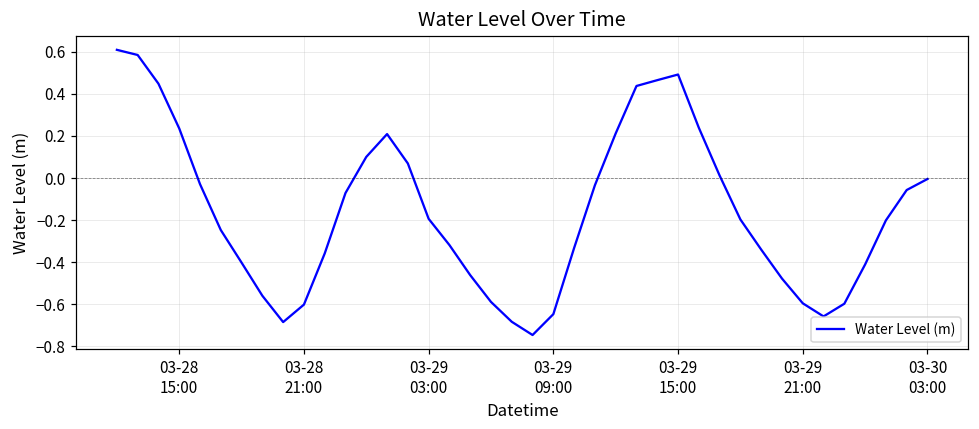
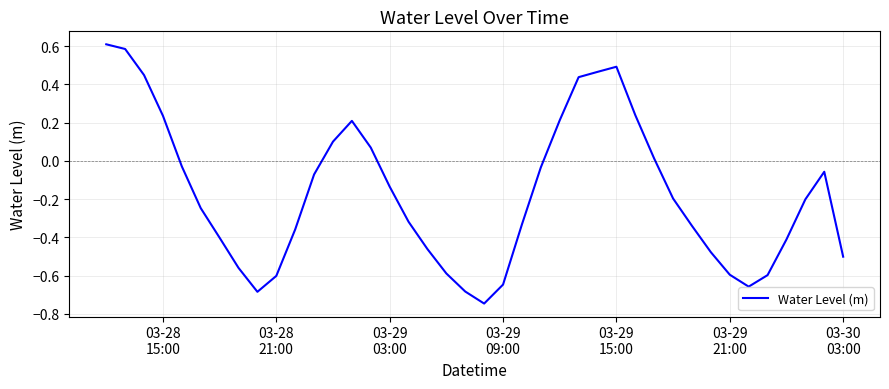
  {
    "03-28 15:00": 0.24,
    "03-28 21:00": -0.60,
-   "03-29 03:00": -0.19,
+   "03-29 03:00": -0.13,
    "03-29 09:00": -0.65,
    "03-29 15:00": 0.49,
    "03-29 21:00": -0.60,
-   "03-30 03:00": 0.00
+   "03-30 03:00": -0.50
  }
